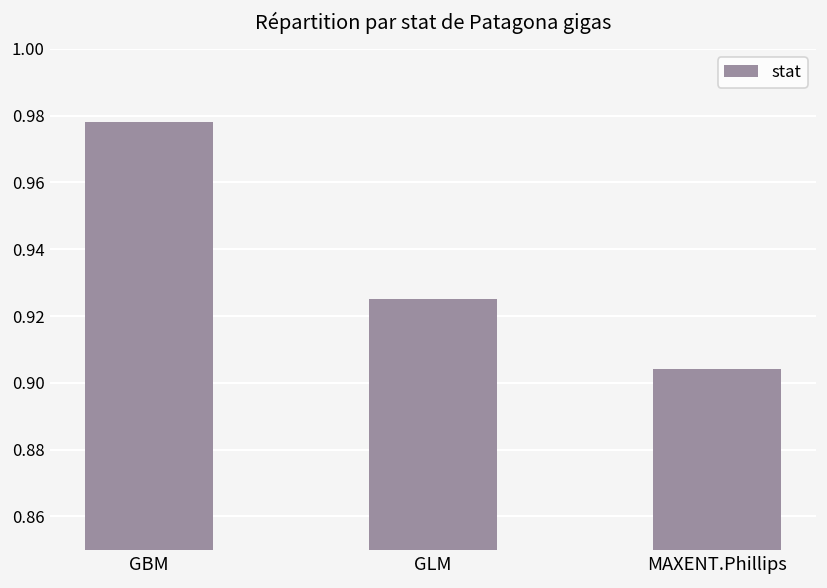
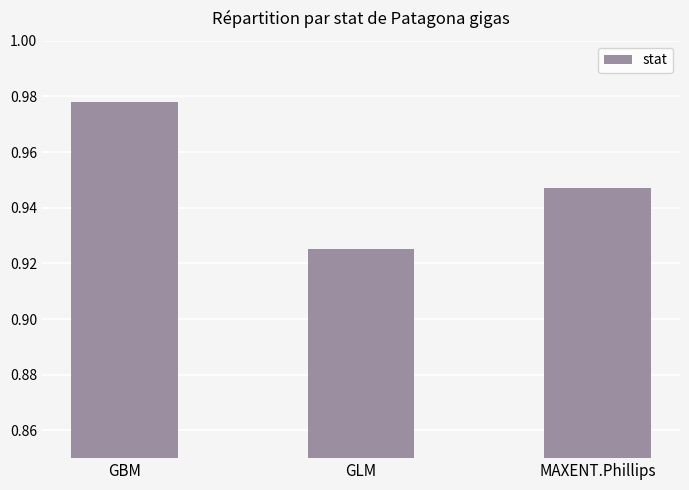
  {
    "GBM": 0.978,
    "GLM": 0.925,
-   "MAXENT.Phillips": 0.904
+   "MAXENT.Phillips": 0.947
  }
